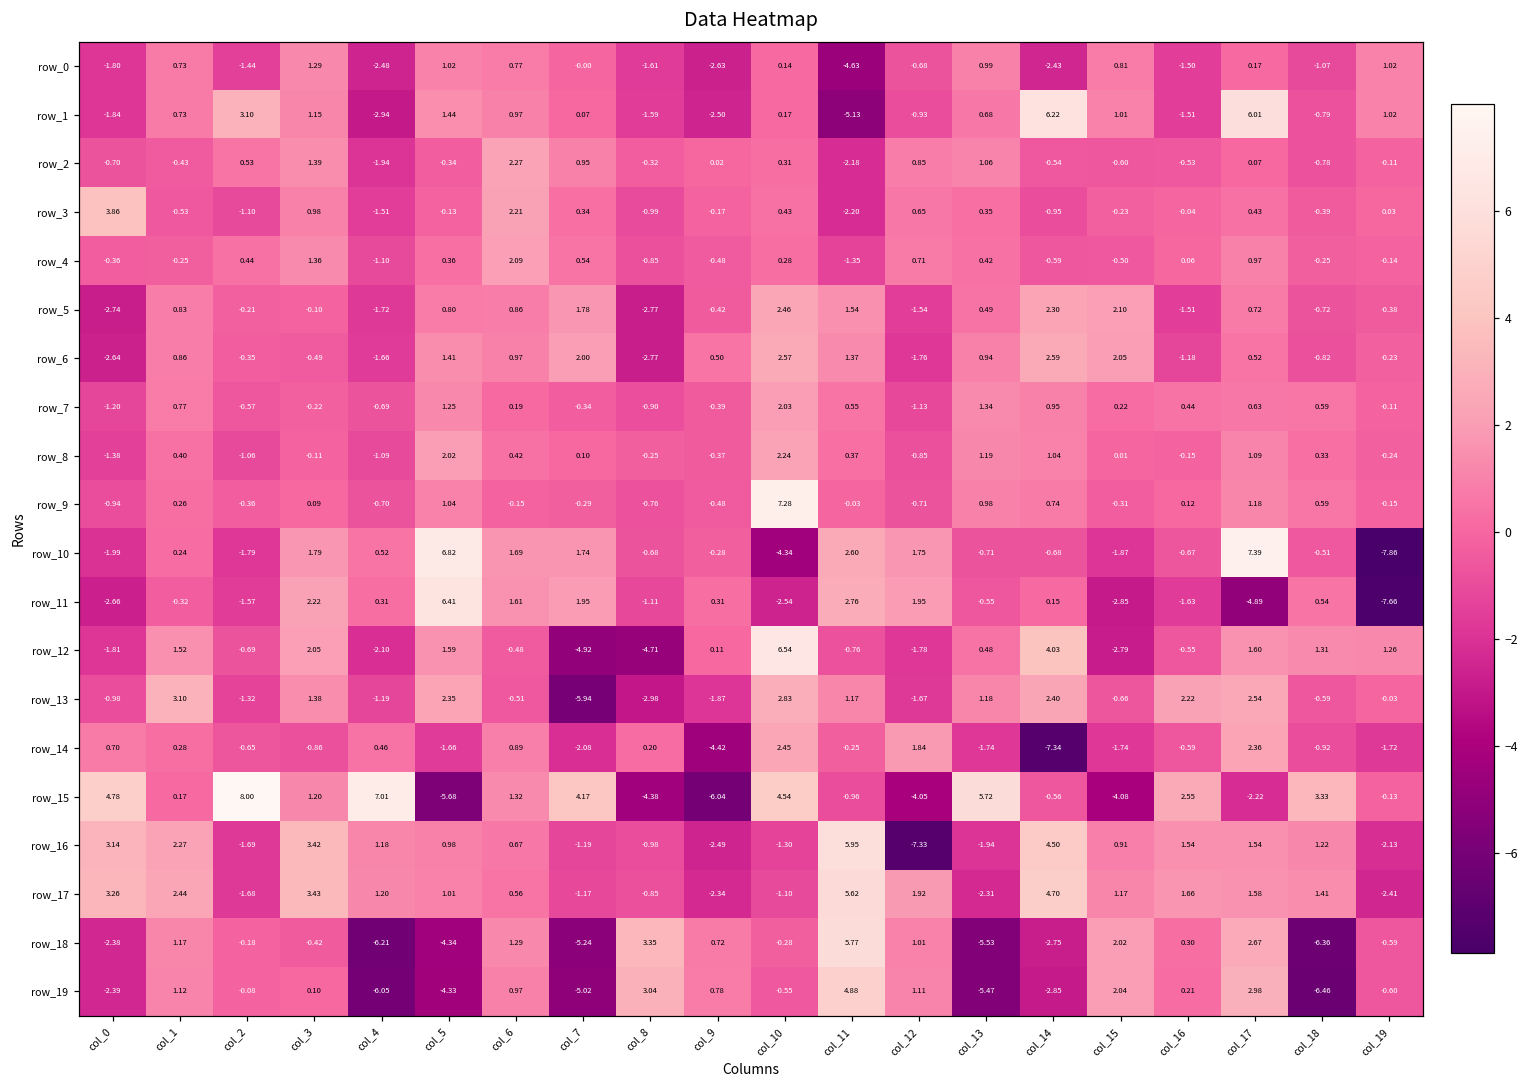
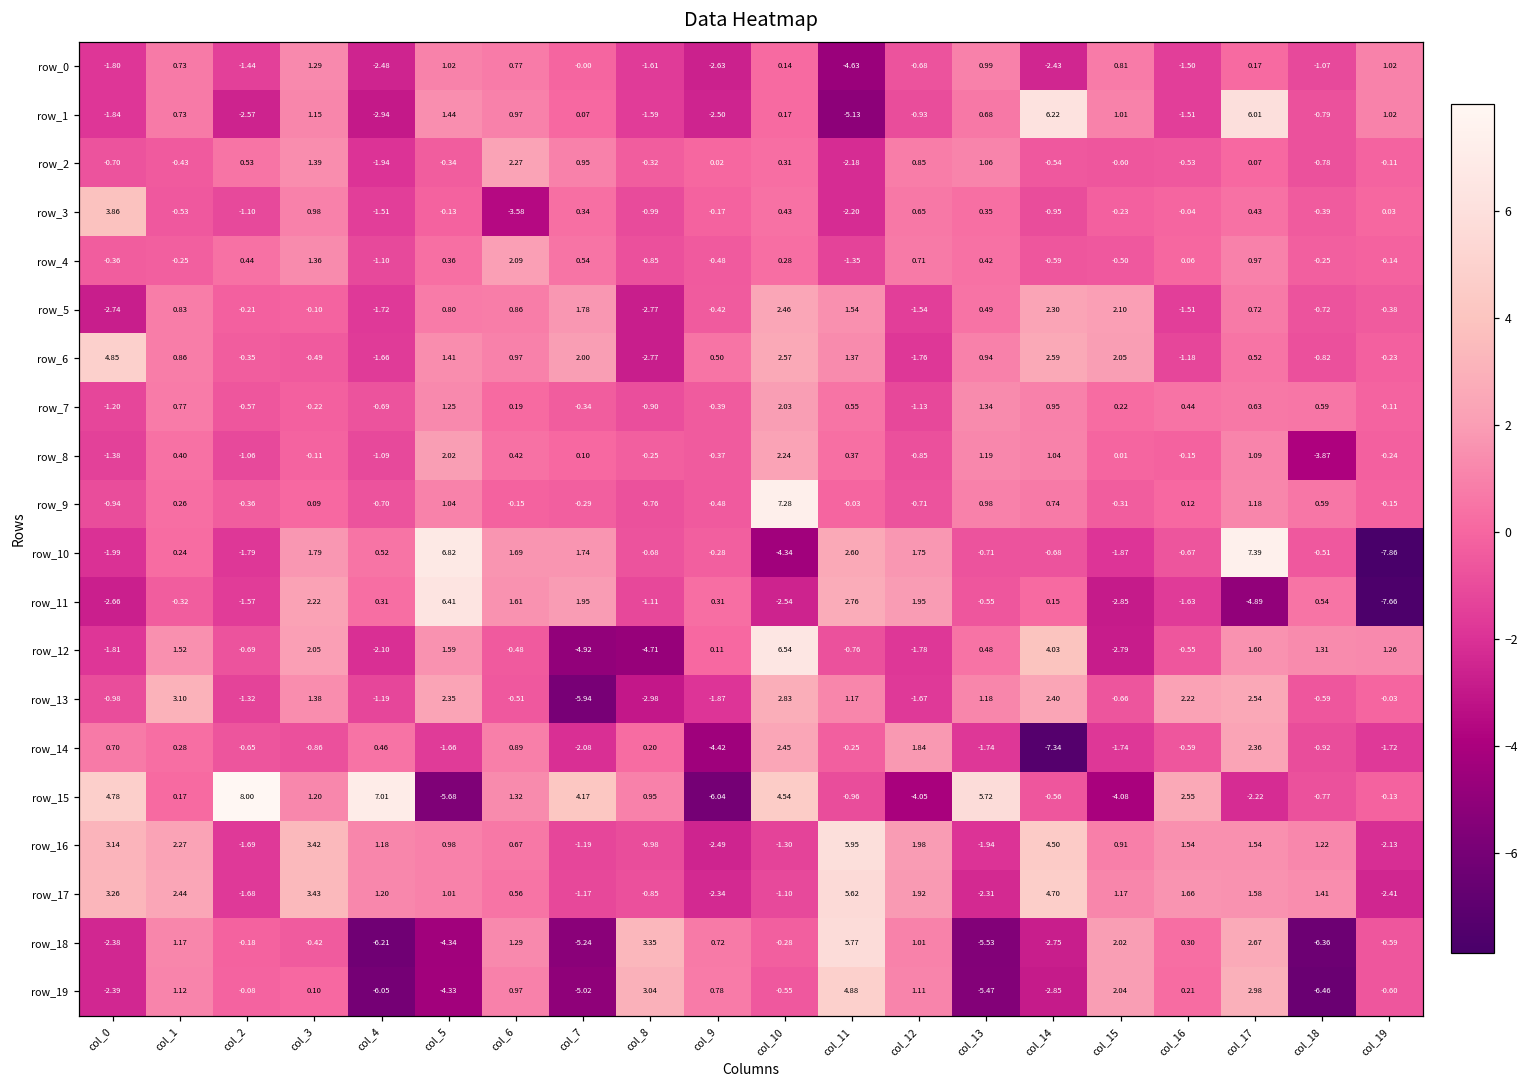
  {
    "row_1": {
      "col_0": -1.84,
      "col_1": 0.73,
-     "col_2": 3.10,
+     "col_2": -2.57,
      "col_3": 1.15,
      "col_4": -2.94,
      "col_5": 1.44,
      "col_6": 0.97,
      "col_7": 0.07,
      "col_8": -1.59,
      "col_9": -2.50,
      "col_10": 0.17,
      "col_11": -5.13,
      "col_12": -0.93,
      "col_13": 0.68,
      "col_14": 6.22,
      "col_15": 1.01,
      "col_16": -1.51,
      "col_17": 6.01,
      "col_18": -0.79,
      "col_19": 1.02
    },
    "row_3": {
      "col_0": 3.86,
      "col_1": -0.53,
      "col_2": -1.10,
      "col_3": 0.98,
      "col_4": -1.51,
      "col_5": -0.13,
-     "col_6": 2.21,
+     "col_6": -3.58,
      "col_7": 0.34,
      "col_8": -0.99,
      "col_9": -0.17,
      "col_10": 0.43,
      "col_11": -2.20,
      "col_12": 0.65,
      "col_13": 0.35,
      "col_14": -0.95,
      "col_15": -0.23,
      "col_16": -0.04,
      "col_17": 0.43,
      "col_18": -0.39,
      "col_19": 0.03
    },
    "row_6": {
-     "col_0": -2.64,
+     "col_0": 4.85,
      "col_1": 0.86,
      "col_2": -0.35,
      "col_3": -0.49,
      "col_4": -1.66,
      "col_5": 1.41,
      "col_6": 0.97,
      "col_7": 2.00,
      "col_8": -2.77,
      "col_9": 0.50,
      "col_10": 2.57,
      "col_11": 1.37,
      "col_12": -1.76,
      "col_13": 0.94,
      "col_14": 2.59,
      "col_15": 2.05,
      "col_16": -1.18,
      "col_17": 0.52,
      "col_18": -0.82,
      "col_19": -0.23
    },
    "row_8": {
      "col_0": -1.38,
      "col_1": 0.40,
      "col_2": -1.06,
      "col_3": -0.11,
      "col_4": -1.09,
      "col_5": 2.02,
      "col_6": 0.42,
      "col_7": 0.10,
      "col_8": -0.25,
      "col_9": -0.37,
      "col_10": 2.24,
      "col_11": 0.37,
      "col_12": -0.85,
      "col_13": 1.19,
      "col_14": 1.04,
      "col_15": 0.01,
      "col_16": -0.15,
      "col_17": 1.09,
-     "col_18": 0.33,
+     "col_18": -3.87,
      "col_19": -0.24
    },
    "row_15": {
      "col_0": 4.78,
      "col_1": 0.17,
      "col_2": 8.00,
      "col_3": 1.20,
      "col_4": 7.01,
      "col_5": -5.68,
      "col_6": 1.32,
      "col_7": 4.17,
-     "col_8": -4.38,
+     "col_8": 0.95,
      "col_9": -6.04,
      "col_10": 4.54,
      "col_11": -0.96,
      "col_12": -4.05,
      "col_13": 5.72,
      "col_14": -0.56,
      "col_15": -4.08,
      "col_16": 2.55,
      "col_17": -2.22,
-     "col_18": 3.33,
+     "col_18": -0.77,
      "col_19": -0.13
    },
    "row_16": {
      "col_0": 3.14,
      "col_1": 2.27,
      "col_2": -1.69,
      "col_3": 3.42,
      "col_4": 1.18,
      "col_5": 0.98,
      "col_6": 0.67,
      "col_7": -1.19,
      "col_8": -0.98,
      "col_9": -2.49,
      "col_10": -1.30,
      "col_11": 5.95,
-     "col_12": -7.33,
+     "col_12": 1.98,
      "col_13": -1.94,
      "col_14": 4.50,
      "col_15": 0.91,
      "col_16": 1.54,
      "col_17": 1.54,
      "col_18": 1.22,
      "col_19": -2.13
    }
  }
